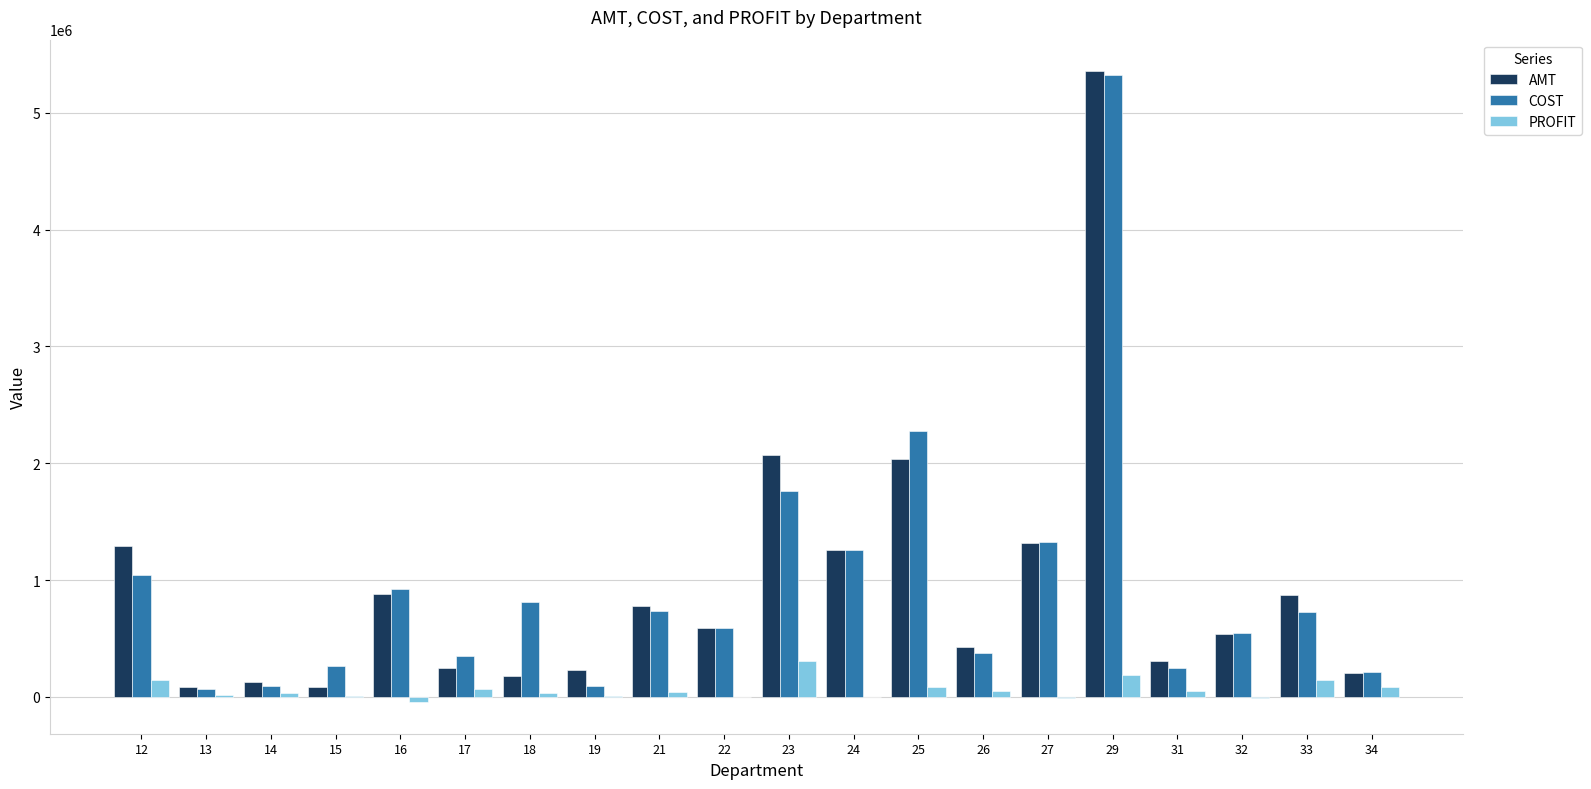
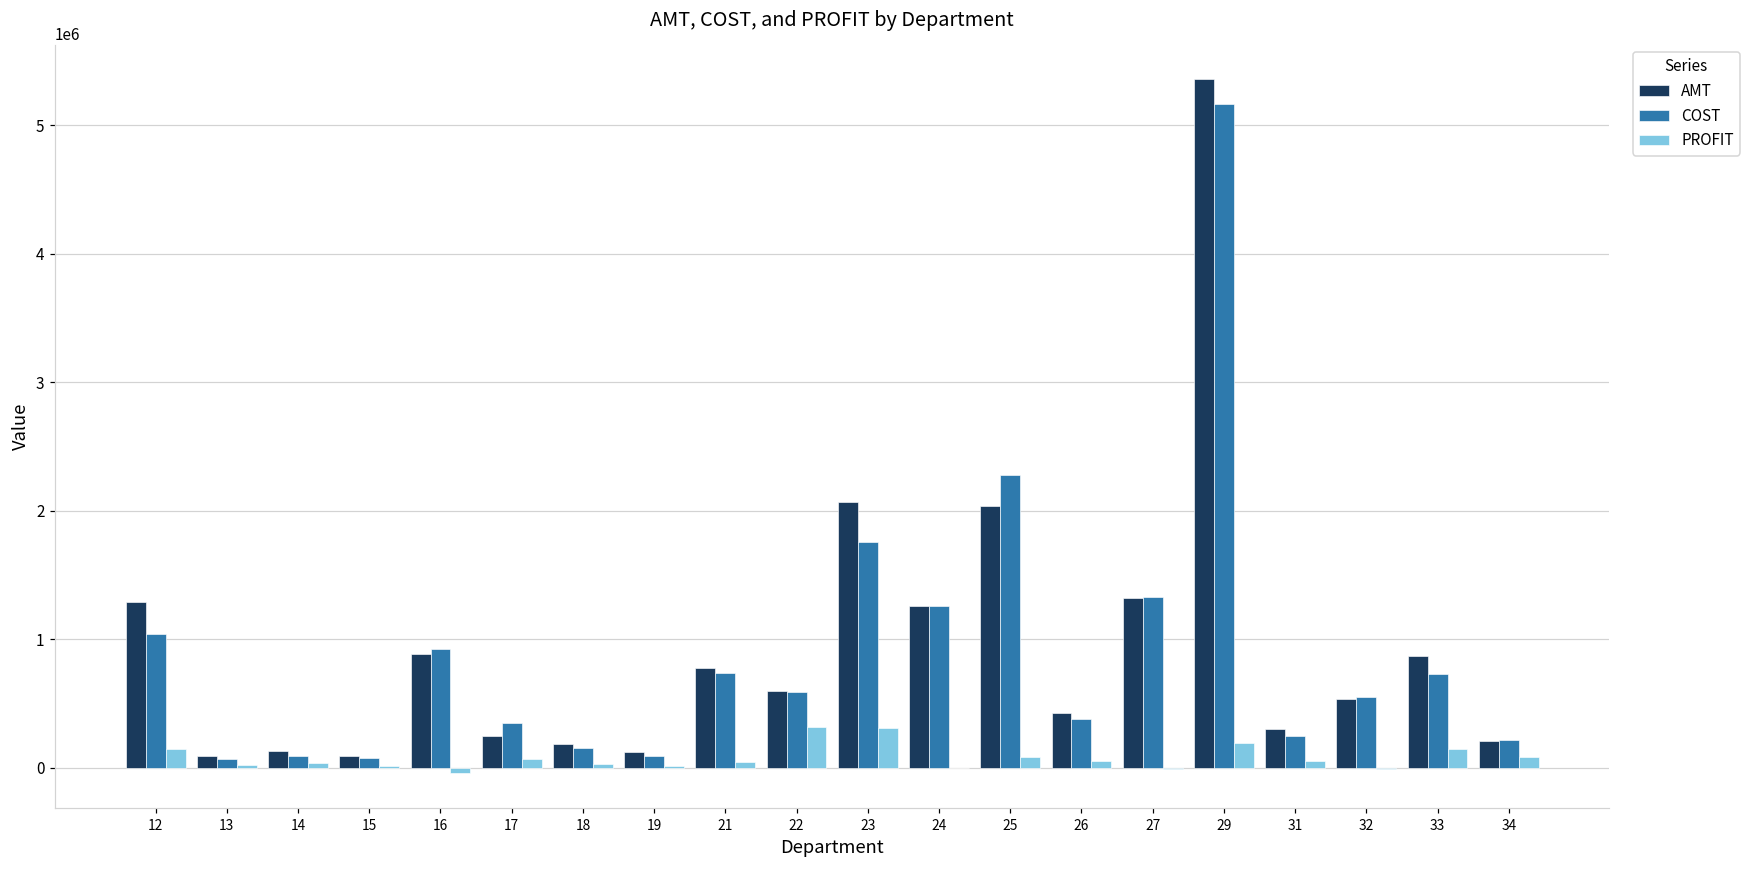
  {
    "AMT": {
      "12": 1290000,
      "13": 90000,
      "14": 130000,
      "15": 90000,
      "16": 880000,
      "17": 250000,
      "18": 180000,
-     "19": 230000,
+     "19": 120000,
      "21": 780000,
      "22": 590000,
      "23": 2070000,
      "24": 1260000,
      "25": 2040000,
      "26": 430000,
      "27": 1320000,
      "29": 5360000,
      "31": 300000,
      "32": 540000,
      "33": 870000,
      "34": 210000
    },
    "COST": {
      "12": 1040000,
      "13": 70000,
      "14": 100000,
-     "15": 270000,
+     "15": 80000,
      "16": 930000,
      "17": 350000,
-     "18": 810000,
+     "18": 150000,
      "19": 90000,
      "21": 730000,
      "22": 590000,
      "23": 1760000,
      "24": 1260000,
      "25": 2270000,
      "26": 380000,
      "27": 1330000,
-     "29": 5320000,
+     "29": 5160000,
      "31": 250000,
      "32": 550000,
      "33": 730000,
      "34": 220000
    },
    "PROFIT": {
      "12": 140000,
      "14": 30000,
      "16": -40000,
      "17": 60000,
      "18": 30000,
      "21": 40000,
-     "22": 0,
+     "22": 320000,
      "23": 310000,
      "25": 90000,
      "26": 50000,
      "29": 190000,
      "31": 60000,
      "33": 140000,
      "34": 80000
    }
  }
